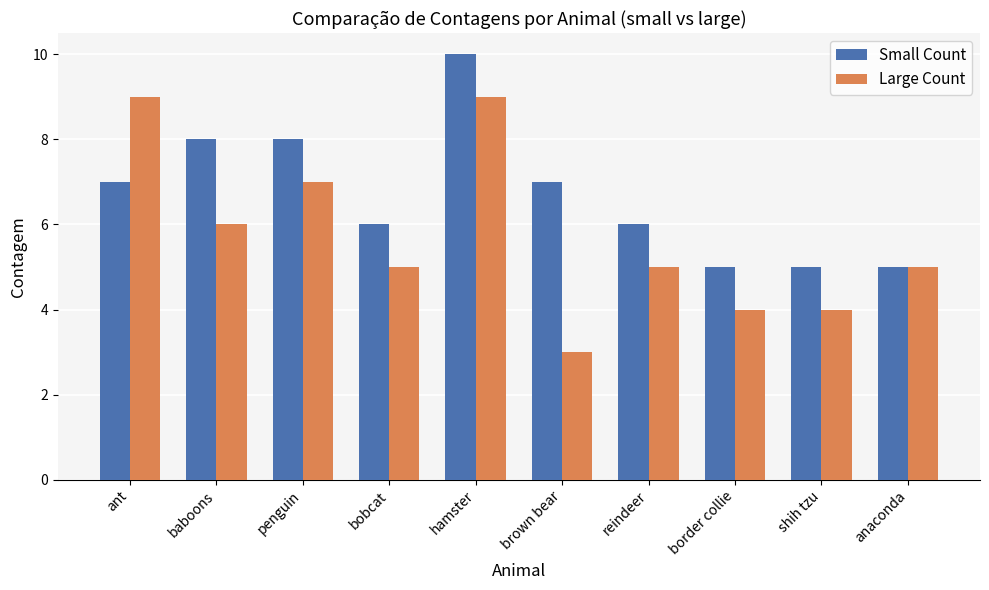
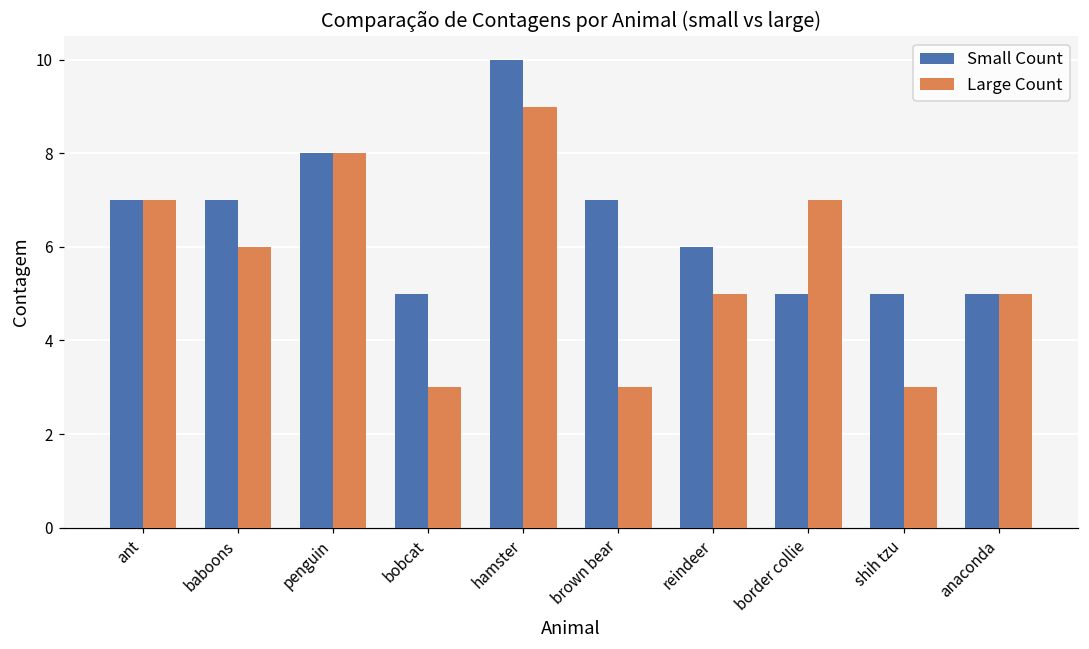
  {
    "Small Count": {
      "ant": 7,
-     "baboons": 8,
+     "baboons": 7,
      "penguin": 8,
-     "bobcat": 6,
+     "bobcat": 5,
      "hamster": 10,
      "brown bear": 7,
      "reindeer": 6,
      "border collie": 5,
      "shih tzu": 5,
      "anaconda": 5
    },
    "Large Count": {
-     "ant": 9,
+     "ant": 7,
      "baboons": 6,
-     "penguin": 7,
-     "bobcat": 5,
+     "penguin": 8,
+     "bobcat": 3,
      "hamster": 9,
      "brown bear": 3,
      "reindeer": 5,
-     "border collie": 4,
-     "shih tzu": 4,
+     "border collie": 7,
+     "shih tzu": 3,
      "anaconda": 5
    }
  }
